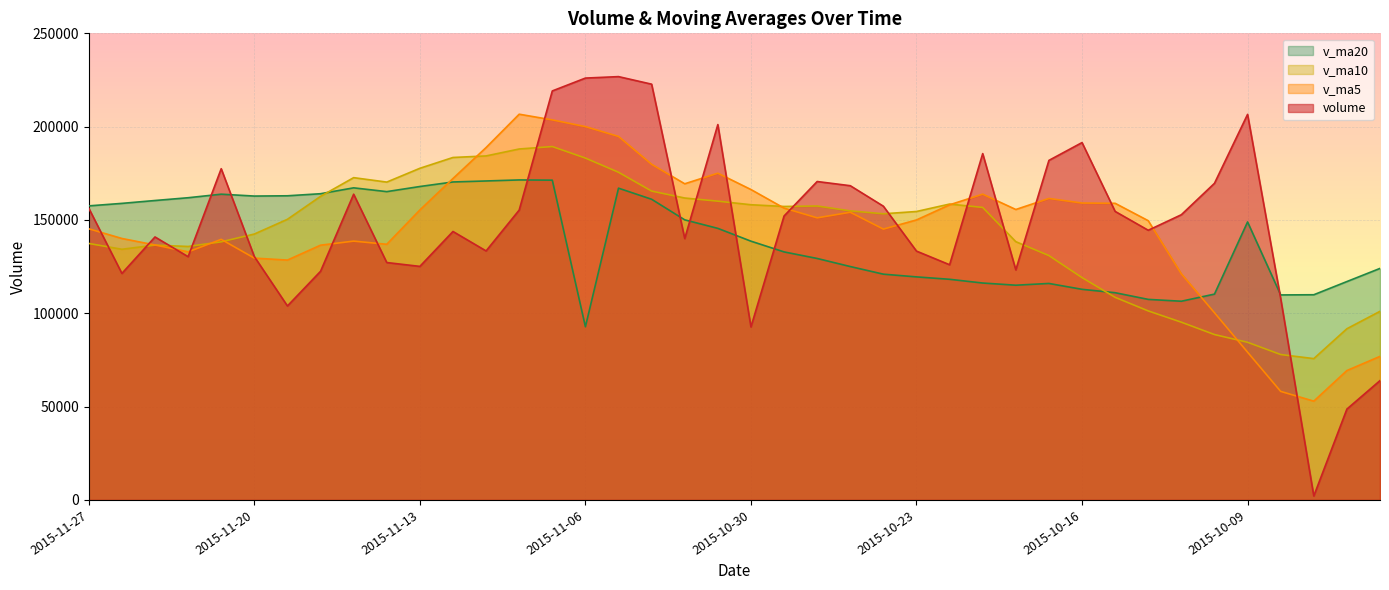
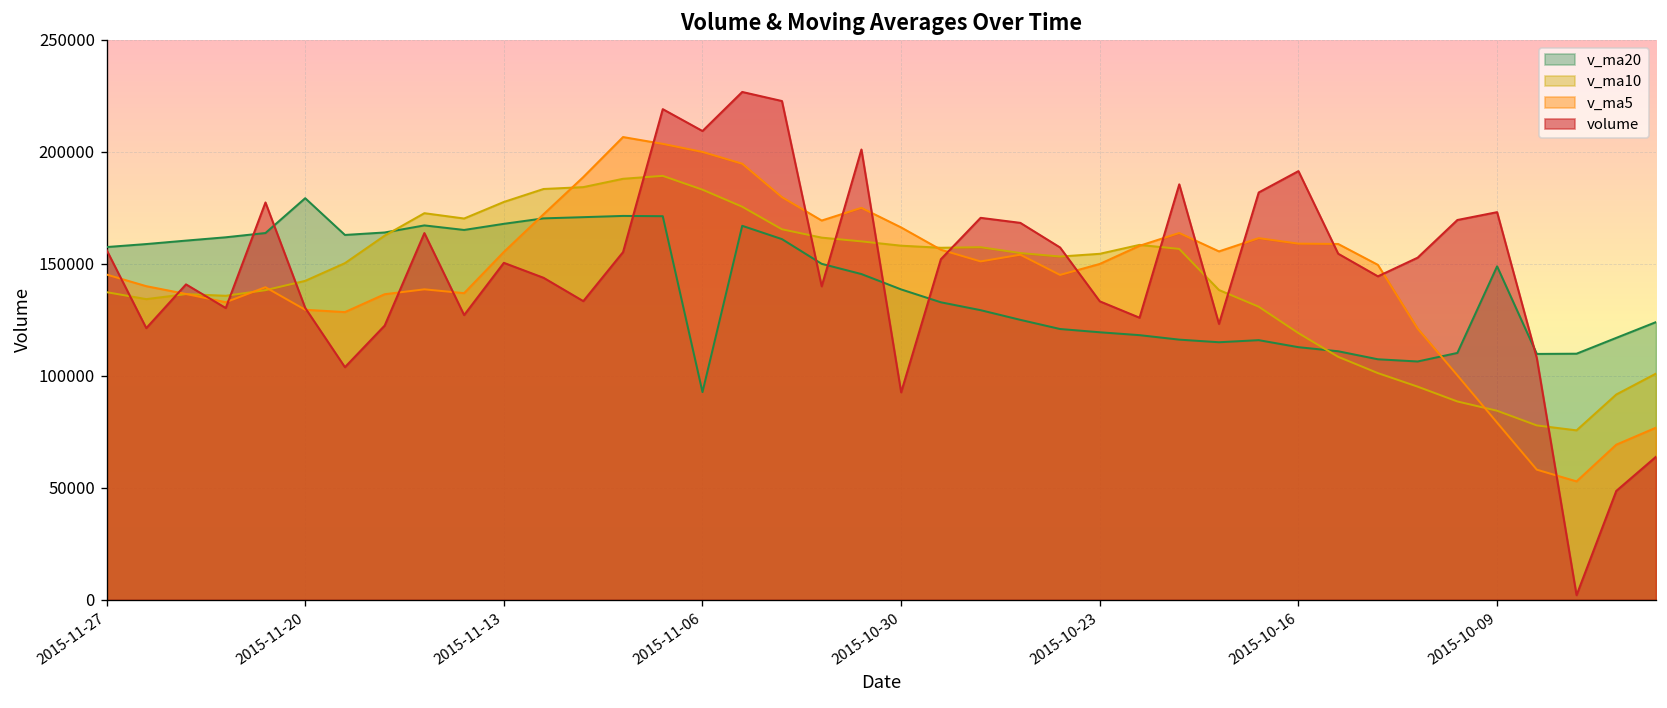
  {
    "v_ma20": {
-     "2015-11-20": 163000,
+     "2015-11-20": 179000,
      "2015-11-13": 168000,
      "2015-11-06": 93000,
      "2015-10-30": 139000,
      "2015-10-23": 120000,
      "2015-10-16": 113000,
      "2015-10-09": 149000
    },
    "volume": {
-     "2015-11-13": 125000,
-     "2015-11-06": 226000,
+     "2015-11-13": 151000,
+     "2015-11-06": 209000,
      "2015-10-30": 93000,
      "2015-10-23": 133000,
      "2015-10-16": 191000,
-     "2015-10-09": 207000
+     "2015-10-09": 173000
    }
  }
